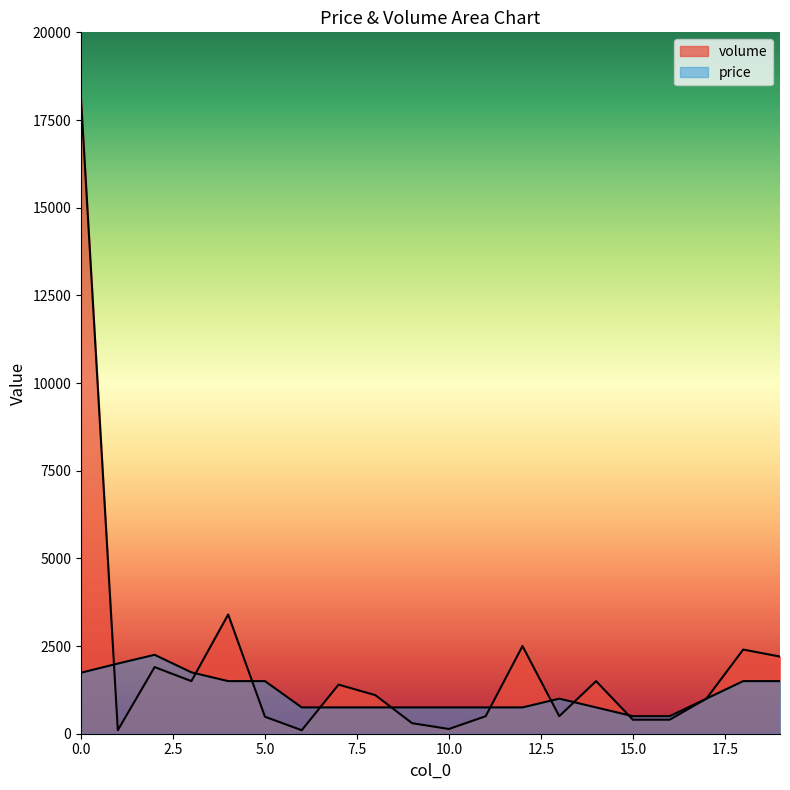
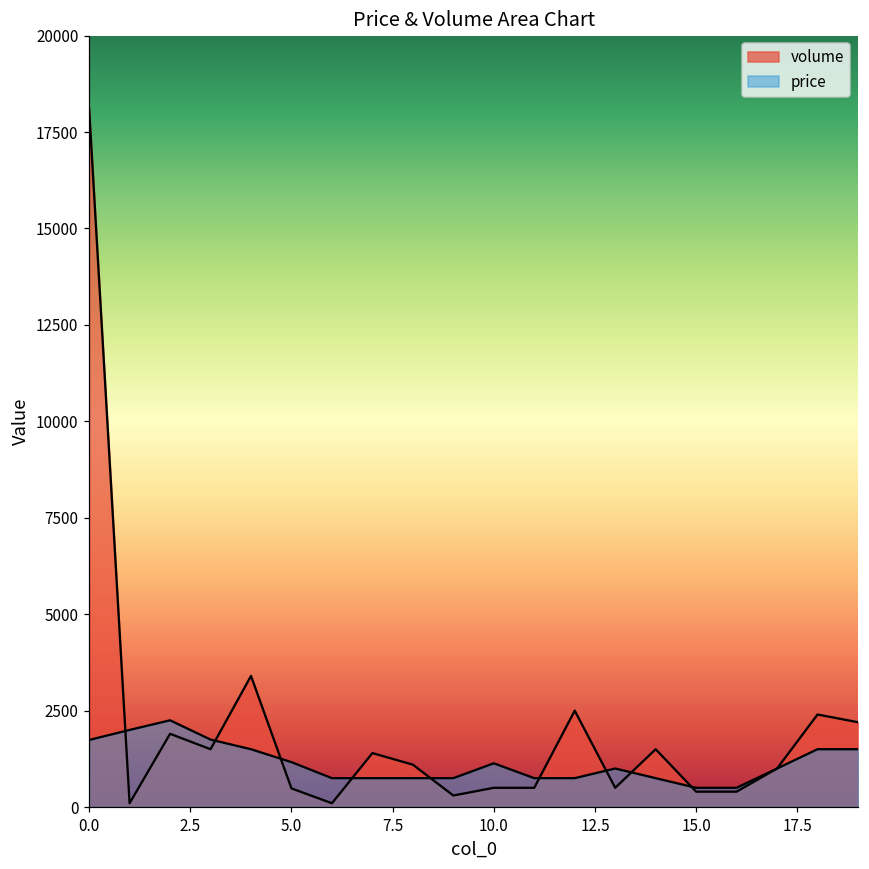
  {
    "volume": {
      "0.0": 18100,
      "5.0": 500,
-     "10.0": 100,
+     "10.0": 500,
      "15.0": 400
    },
    "price": {
      "0.0": 1700,
-     "5.0": 1500,
-     "10.0": 800,
+     "5.0": 1200,
+     "10.0": 1100,
      "15.0": 500
    }
  }
